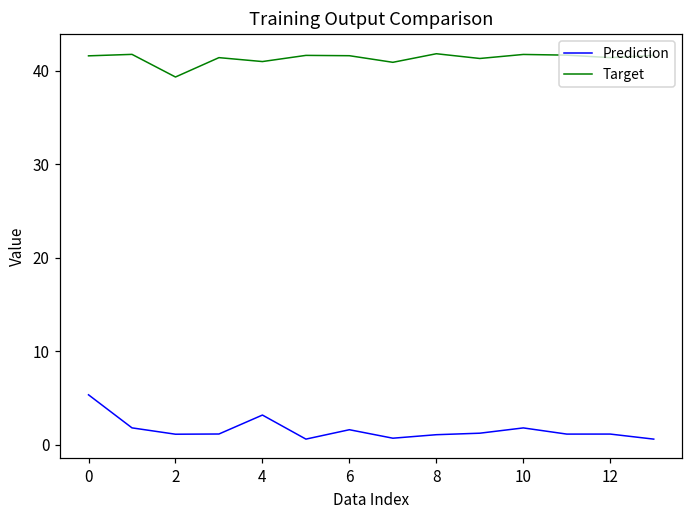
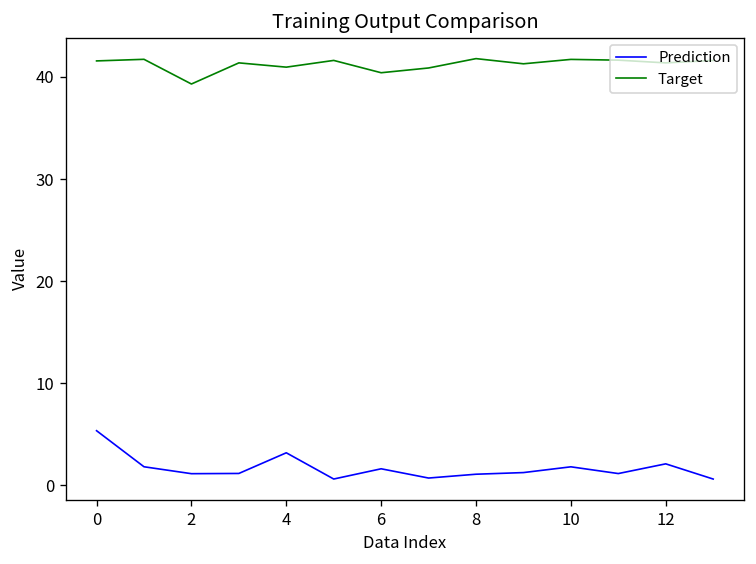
  {
    "Prediction": {
      "0": 5,
      "2": 1,
      "4": 3,
      "6": 2,
      "8": 1,
      "10": 2,
-     "12": 1
+     "12": 2
    },
    "Target": {
      "0": 42,
      "2": 39,
      "4": 41,
-     "6": 42,
+     "6": 40,
      "8": 42,
      "10": 42
    }
  }
